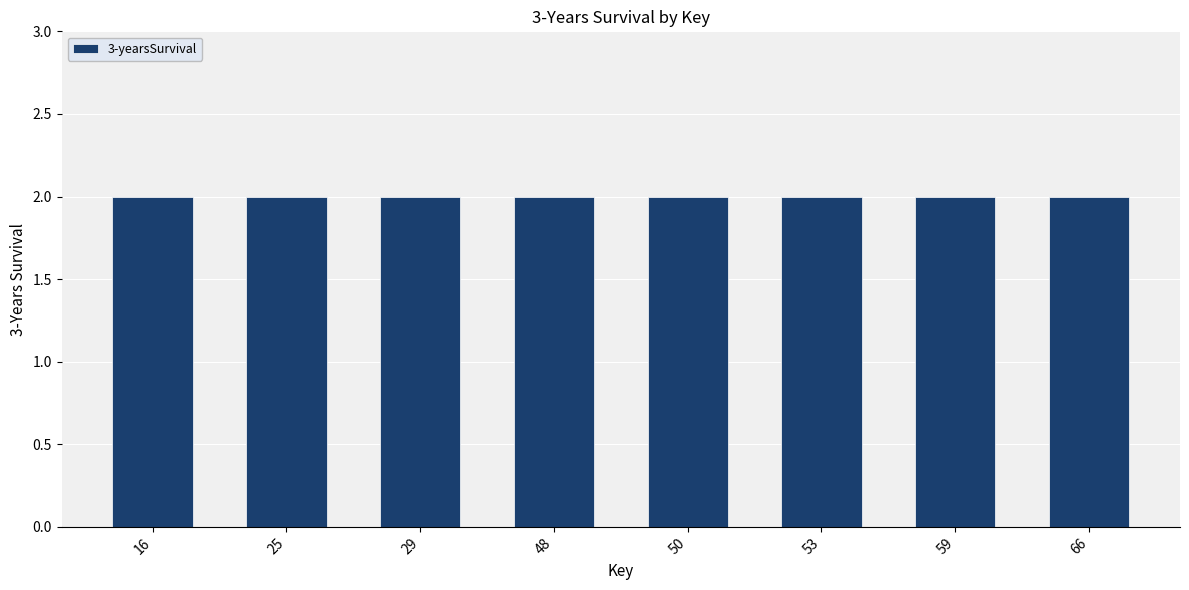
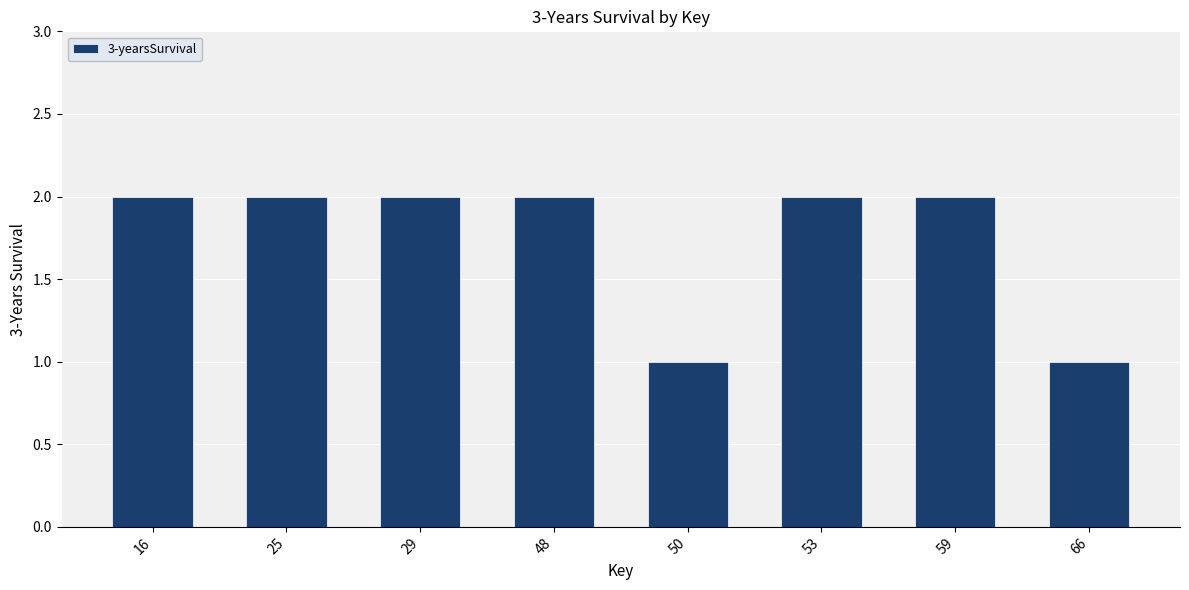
  {
    "16": 2,
    "25": 2,
    "29": 2,
    "48": 2,
-   "50": 2,
+   "50": 1,
    "53": 2,
    "59": 2,
-   "66": 2
+   "66": 1
  }
